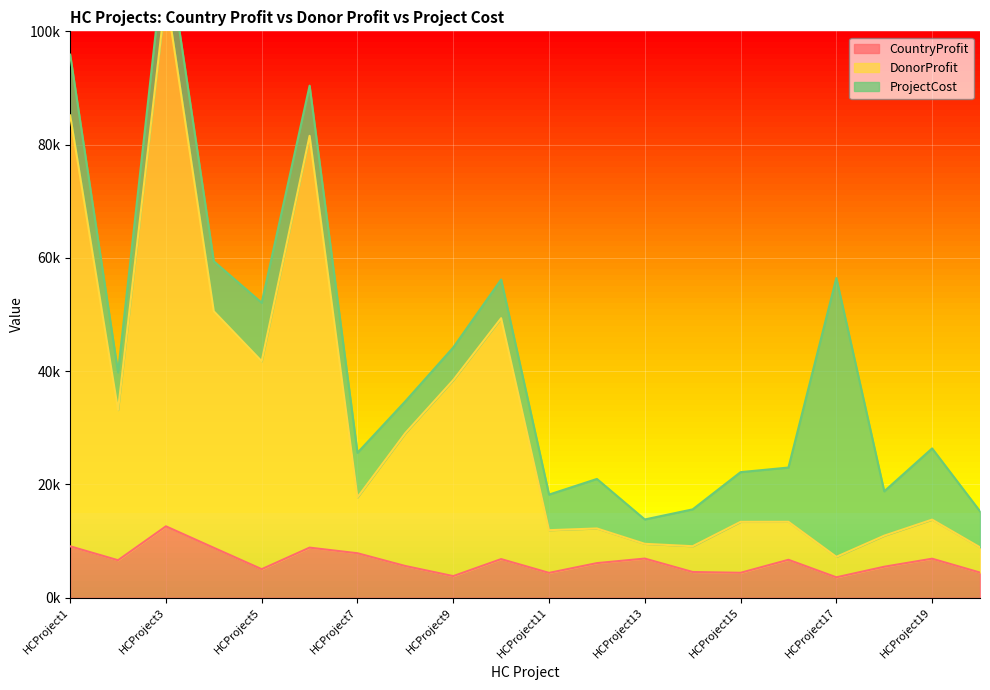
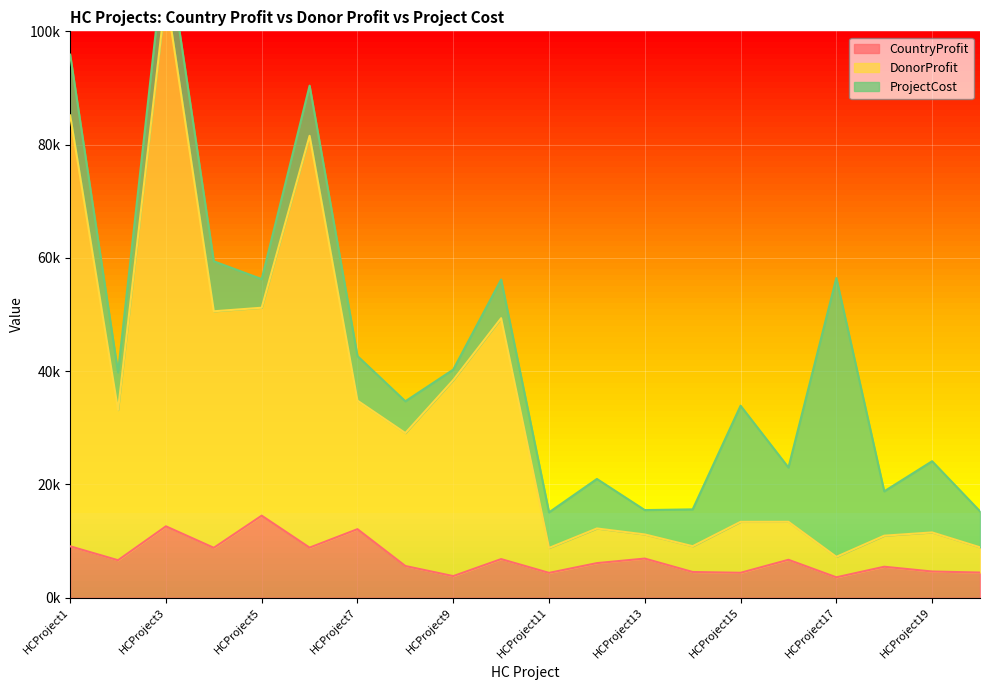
  {
    "CountryProfit": {
      "HCProject1": 9000,
      "HCProject3": 13000,
-     "HCProject5": 5000,
-     "HCProject7": 8000,
+     "HCProject5": 14000,
+     "HCProject7": 12000,
      "HCProject9": 4000,
      "HCProject11": 4000,
      "HCProject13": 7000,
      "HCProject15": 4000,
      "HCProject17": 4000,
-     "HCProject19": 7000
+     "HCProject19": 5000
    },
    "DonorProfit": {
      "HCProject1": 76000,
      "HCProject5": 37000,
-     "HCProject7": 10000,
+     "HCProject7": 23000,
      "HCProject9": 35000,
-     "HCProject11": 8000,
-     "HCProject13": 3000,
+     "HCProject11": 4000,
+     "HCProject13": 4000,
      "HCProject15": 9000,
      "HCProject17": 4000,
      "HCProject19": 7000
    },
    "ProjectCost": {
      "HCProject1": 11000,
-     "HCProject5": 10000,
+     "HCProject5": 5000,
      "HCProject7": 8000,
-     "HCProject9": 6000,
+     "HCProject9": 2000,
      "HCProject11": 6000,
      "HCProject13": 4000,
-     "HCProject15": 9000,
+     "HCProject15": 20000,
      "HCProject17": 49000,
      "HCProject19": 13000
    }
  }
